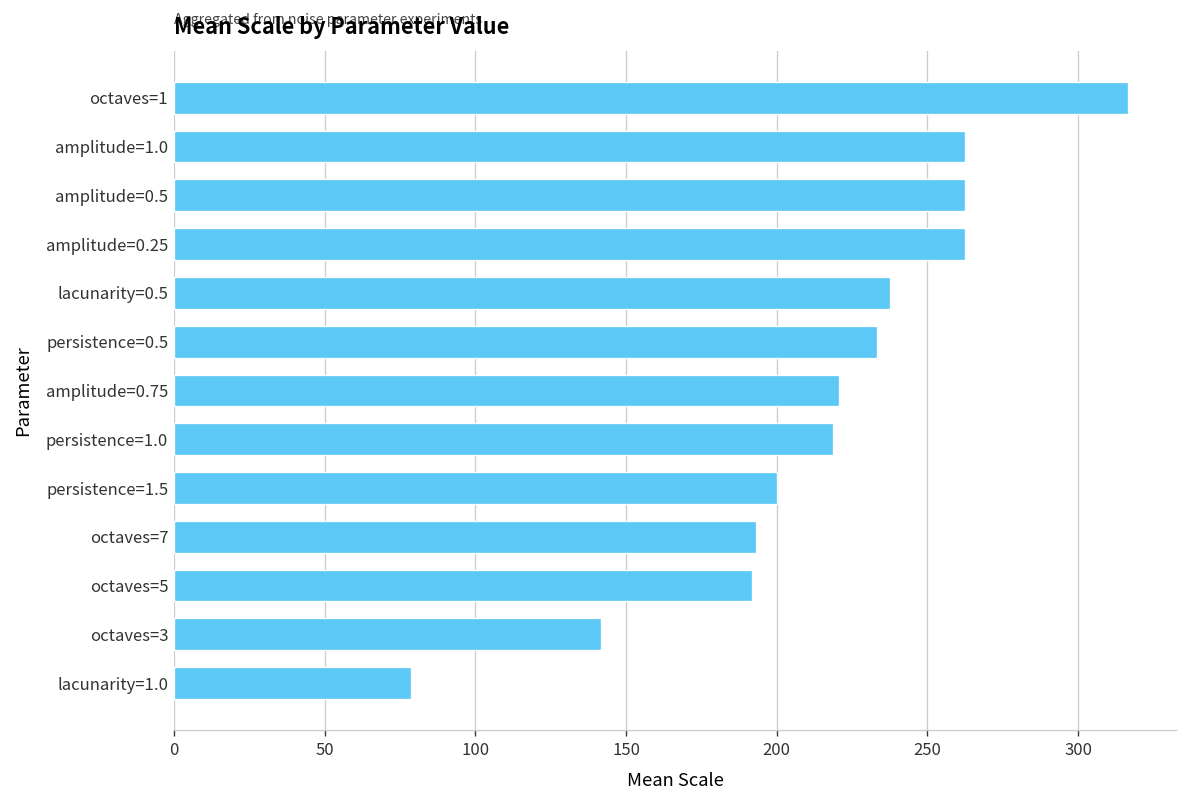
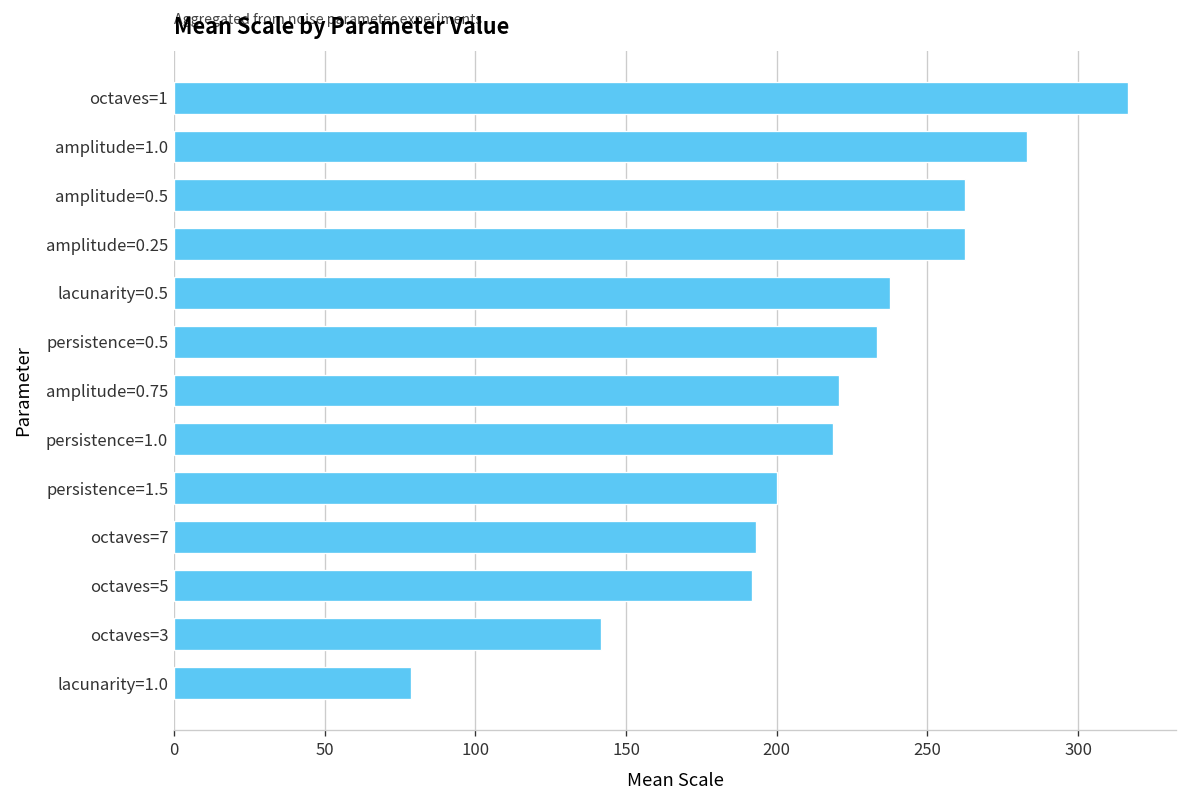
  {
    "octaves=1": 317,
-   "amplitude=1.0": 263,
+   "amplitude=1.0": 283,
    "amplitude=0.5": 263,
    "amplitude=0.25": 263,
    "lacunarity=0.5": 238,
    "persistence=0.5": 233,
    "amplitude=0.75": 221,
    "persistence=1.0": 219,
    "persistence=1.5": 200,
    "octaves=7": 193,
    "octaves=5": 192,
    "octaves=3": 142,
    "lacunarity=1.0": 79
  }
